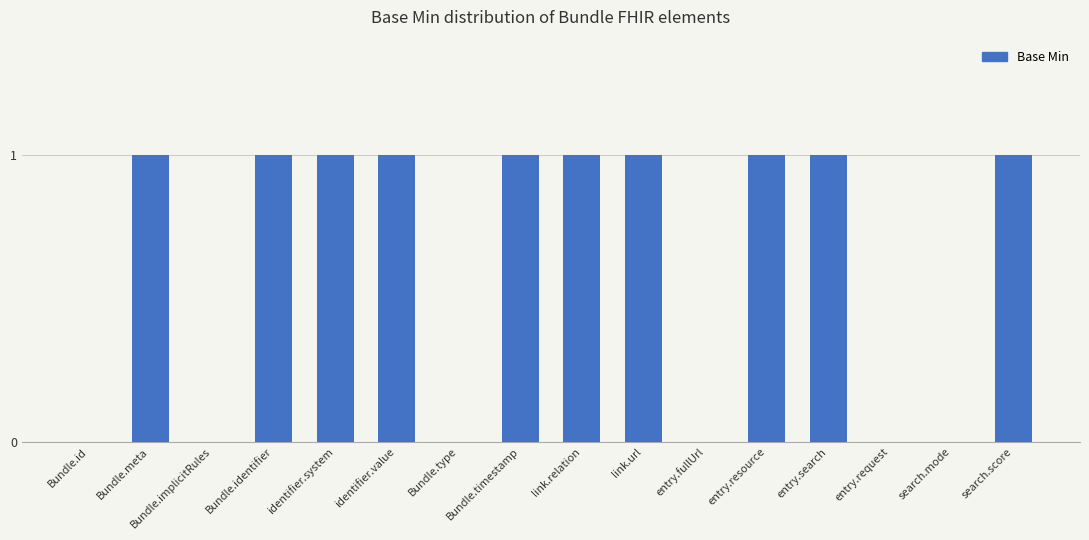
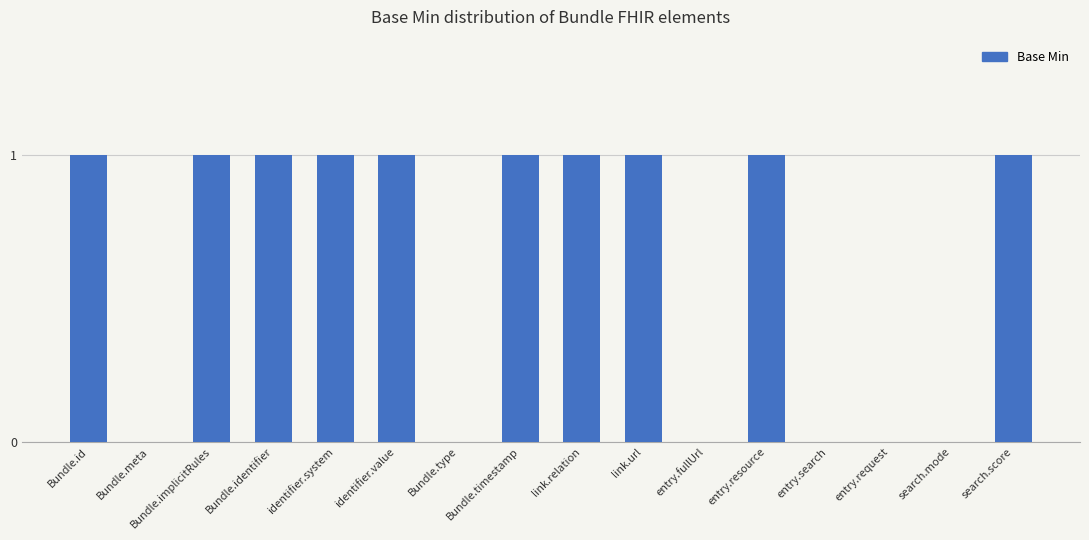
  {
-   "Bundle.id": 0,
-   "Bundle.meta": 1,
-   "Bundle.implicitRules": 0,
+   "Bundle.id": 1,
+   "Bundle.meta": 0,
+   "Bundle.implicitRules": 1,
    "Bundle.identifier": 1,
    "identifier.system": 1,
    "identifier.value": 1,
    "Bundle.type": 0,
    "Bundle.timestamp": 1,
    "link.relation": 1,
    "link.url": 1,
    "entry.fullUrl": 0,
    "entry.resource": 1,
-   "entry.search": 1,
+   "entry.search": 0,
    "entry.request": 0,
    "search.mode": 0,
    "search.score": 1
  }
